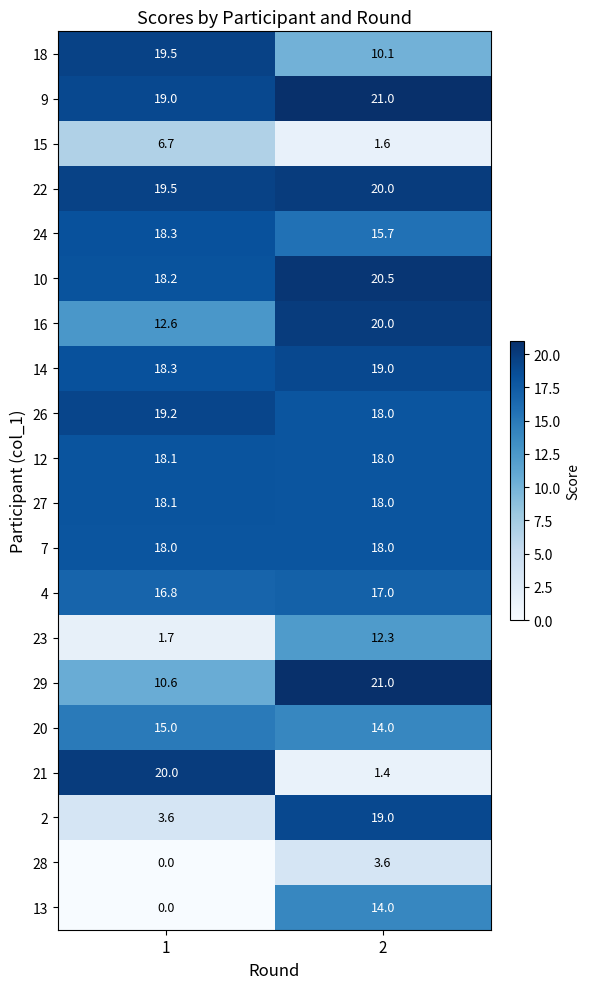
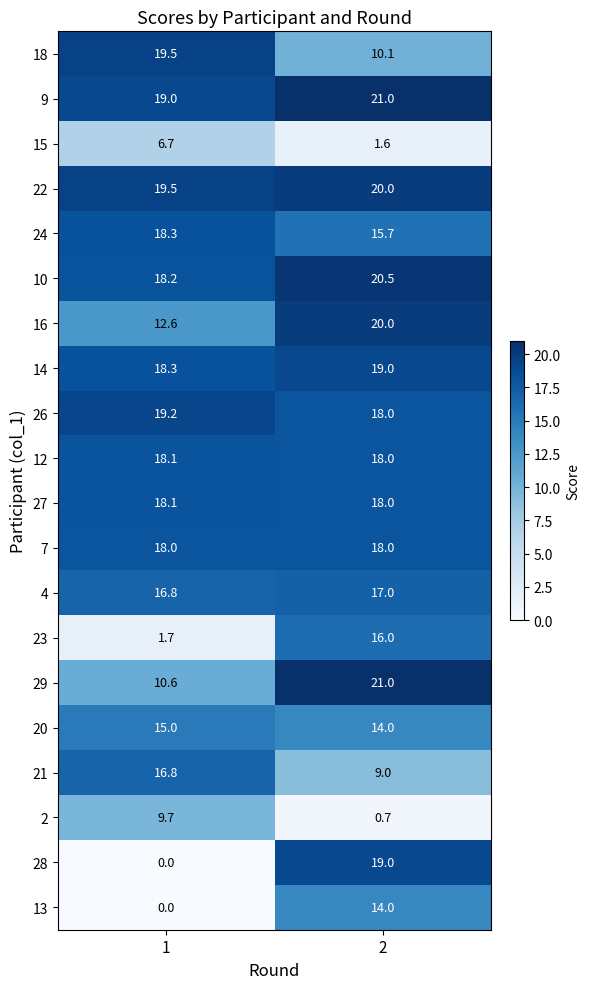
  {
    "18": {
      "1": 19.5,
      "2": 10.1
    },
    "9": {
      "1": 19.0,
      "2": 21.0
    },
    "15": {
      "1": 6.7,
      "2": 1.6
    },
    "22": {
      "1": 19.5,
      "2": 20.0
    },
    "24": {
      "1": 18.3,
      "2": 15.7
    },
    "10": {
      "1": 18.2,
      "2": 20.5
    },
    "16": {
      "1": 12.6,
      "2": 20.0
    },
    "14": {
      "1": 18.3,
      "2": 19.0
    },
    "26": {
      "1": 19.2,
      "2": 18.0
    },
    "12": {
      "1": 18.1,
      "2": 18.0
    },
    "27": {
      "1": 18.1,
      "2": 18.0
    },
    "7": {
      "1": 18.0,
      "2": 18.0
    },
    "4": {
      "1": 16.8,
      "2": 17.0
    },
    "23": {
      "1": 1.7,
-     "2": 12.3
+     "2": 16.0
    },
    "29": {
      "1": 10.6,
      "2": 21.0
    },
    "20": {
      "1": 15.0,
      "2": 14.0
    },
    "21": {
-     "1": 20.0,
-     "2": 1.4
+     "1": 16.8,
+     "2": 9.0
    },
    "2": {
-     "1": 3.6,
-     "2": 19.0
+     "1": 9.7,
+     "2": 0.7
    },
    "28": {
      "1": 0.0,
-     "2": 3.6
+     "2": 19.0
    },
    "13": {
      "1": 0.0,
      "2": 14.0
    }
  }
